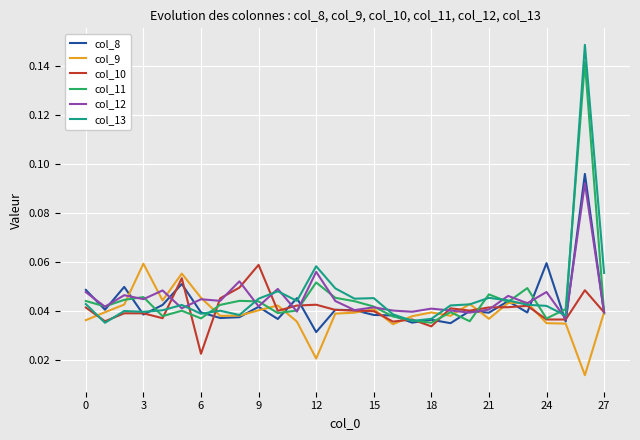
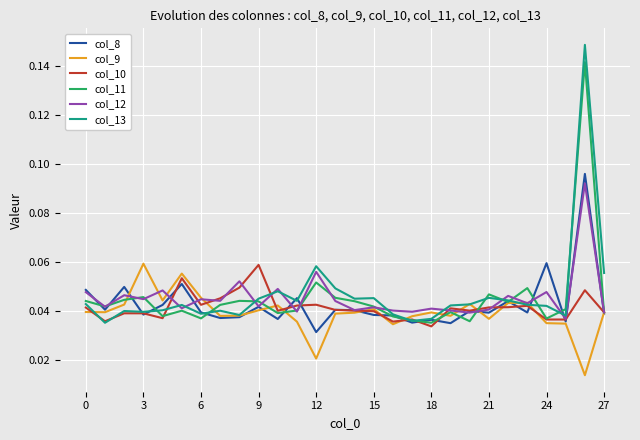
  {
    "col_8": {
      "12": 0.031,
      "15": 0.038,
      "21": 0.039,
      "24": 0.060
    },
    "col_9": {
-     "0": 0.036,
+     "0": 0.040,
      "3": 0.059,
      "9": 0.040,
      "12": 0.021,
      "18": 0.039,
      "21": 0.037,
      "24": 0.035
    },
    "col_10": {
      "0": 0.041,
-     "6": 0.022,
+     "6": 0.042,
      "9": 0.059,
      "12": 0.043,
      "18": 0.034
    },
    "col_12": {
      "12": 0.056,
      "18": 0.041,
      "24": 0.048
    }
  }
